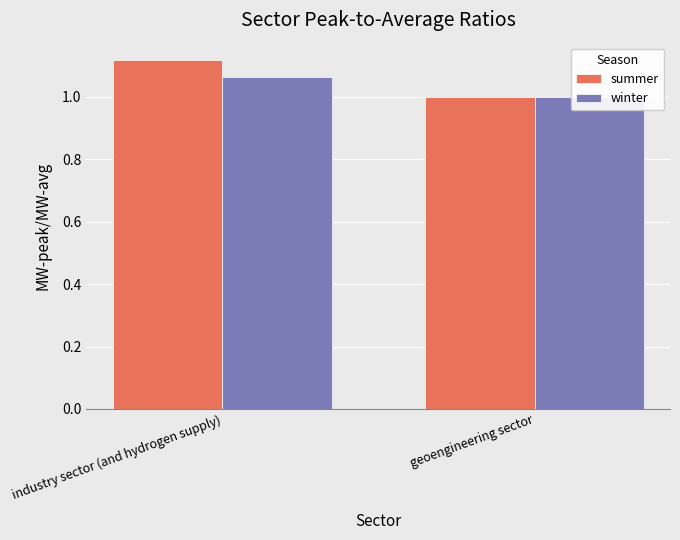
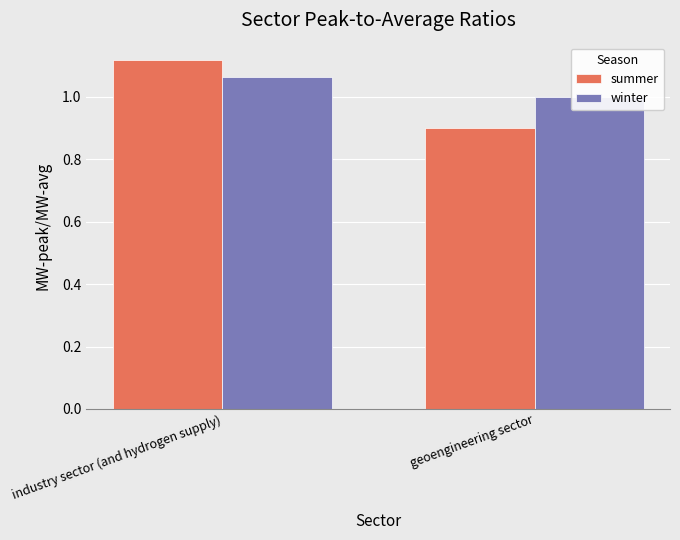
  {
    "summer": {
      "industry sector (and hydrogen supply)": 1.12,
-     "geoengineering sector": 1.0
+     "geoengineering sector": 0.9
    },
    "winter": {
      "industry sector (and hydrogen supply)": 1.06
    }
  }
